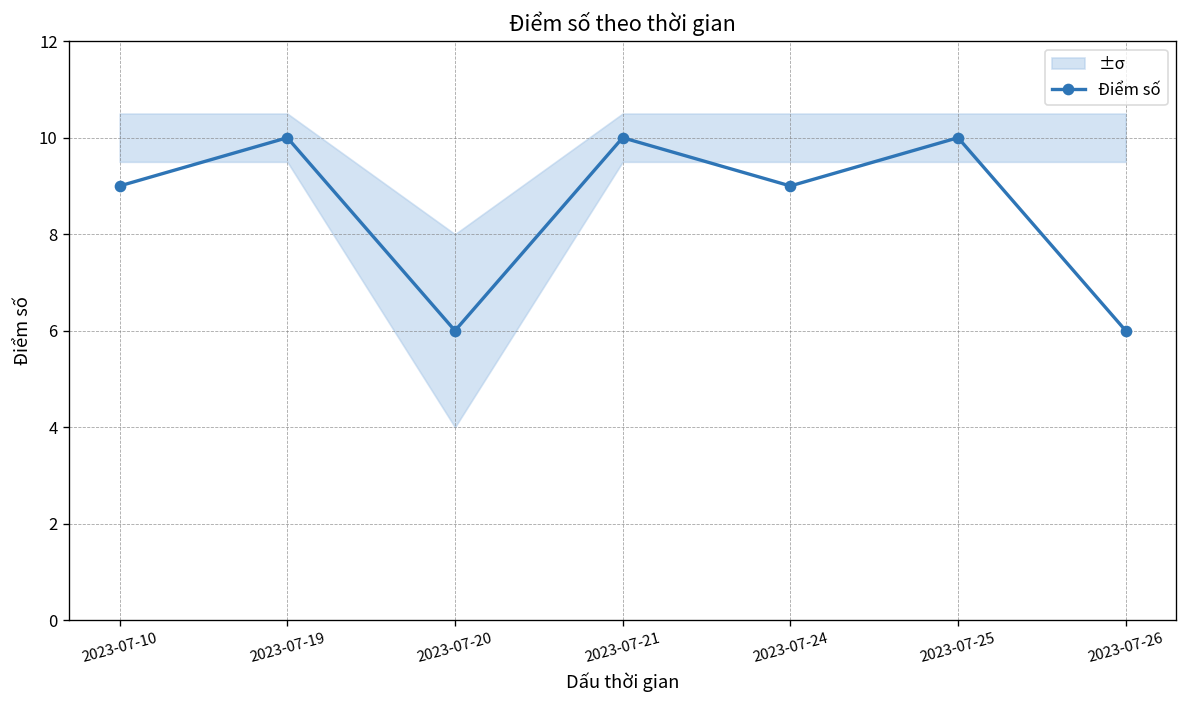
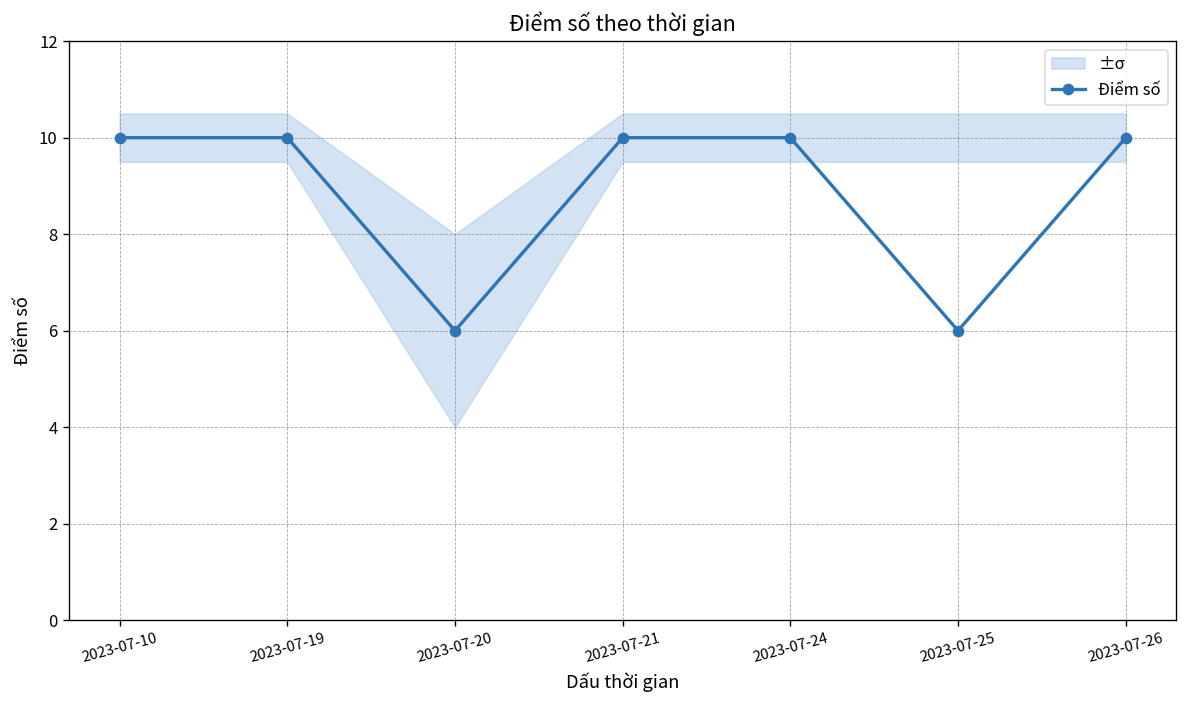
  {
    "Điểm số": {
-     "2023-07-10": 9,
+     "2023-07-10": 10,
      "2023-07-19": 10,
      "2023-07-20": 6,
      "2023-07-21": 10,
-     "2023-07-24": 9,
-     "2023-07-25": 10,
-     "2023-07-26": 6
+     "2023-07-24": 10,
+     "2023-07-25": 6,
+     "2023-07-26": 10
    }
  }
